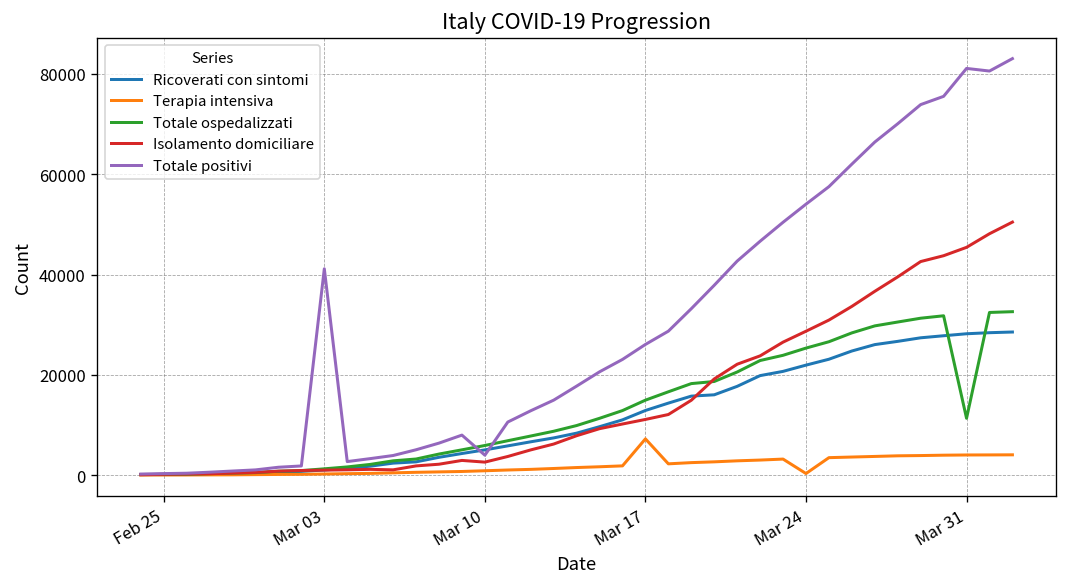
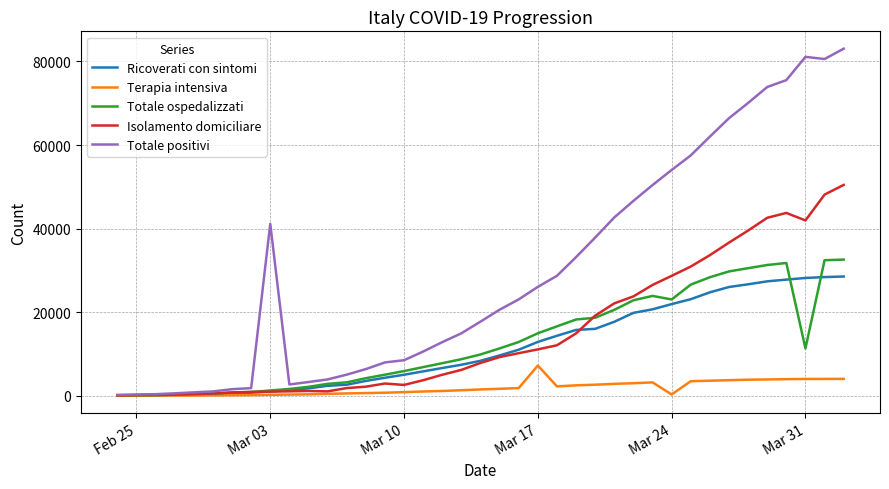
  {
    "Ricoverati con sintomi": {
      "Mar 10": 5000,
      "Mar 17": 13000,
      "Mar 24": 22000,
      "Mar 31": 28000
    },
    "Terapia intensiva": {
      "Mar 03": 0,
      "Mar 10": 1000,
      "Mar 17": 7000,
      "Mar 24": 0,
      "Mar 31": 4000
    },
    "Totale ospedalizzati": {
      "Mar 10": 6000,
      "Mar 17": 15000,
-     "Mar 24": 25000,
+     "Mar 24": 23000,
      "Mar 31": 11000
    },
    "Isolamento domiciliare": {
      "Mar 10": 3000,
      "Mar 17": 11000,
      "Mar 24": 29000,
-     "Mar 31": 45000
+     "Mar 31": 42000
    },
    "Totale positivi": {
      "Mar 03": 41000,
-     "Mar 10": 4000,
+     "Mar 10": 9000,
      "Mar 17": 26000,
      "Mar 24": 54000,
      "Mar 31": 81000
    }
  }
